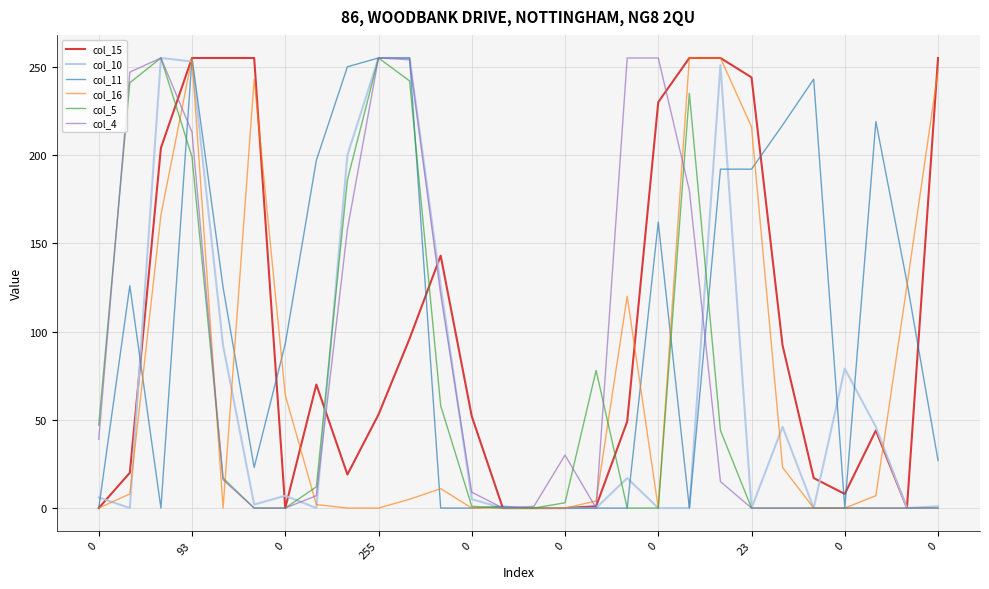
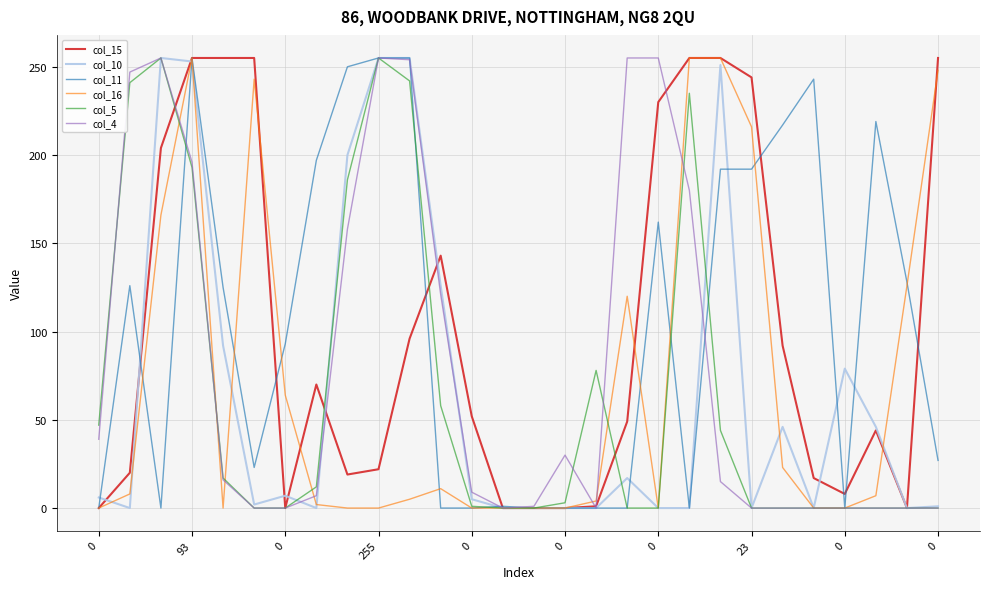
  {
    "col_15": {
-     "255": 53
+     "255": 22
    },
    "col_10": {
      "93": 253
    },
    "col_16": {
      "255": 0
    },
    "col_5": {
-     "93": 199
+     "93": 193
    },
    "col_4": {
-     "93": 213
+     "93": 196
    }
  }
